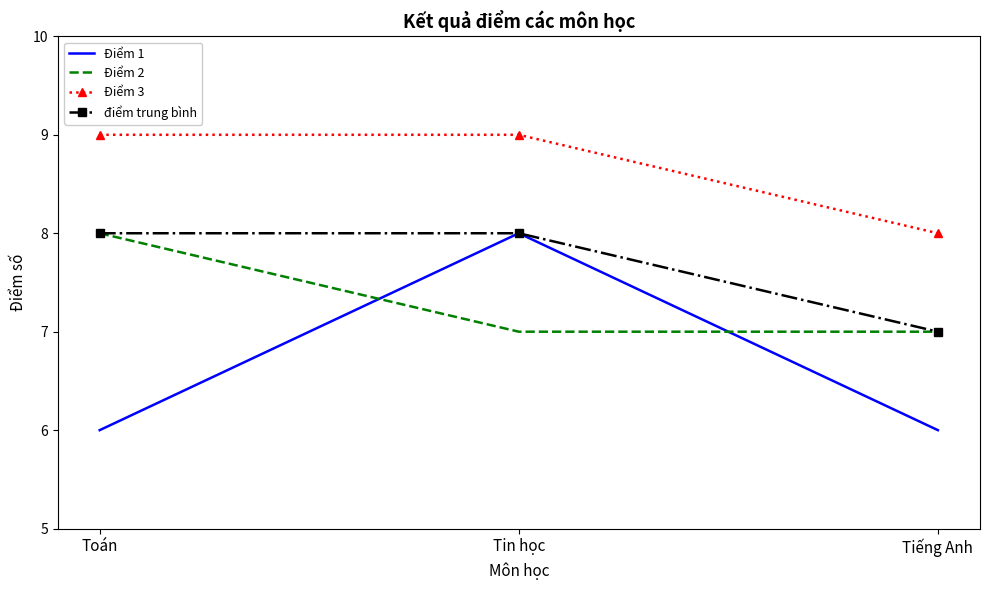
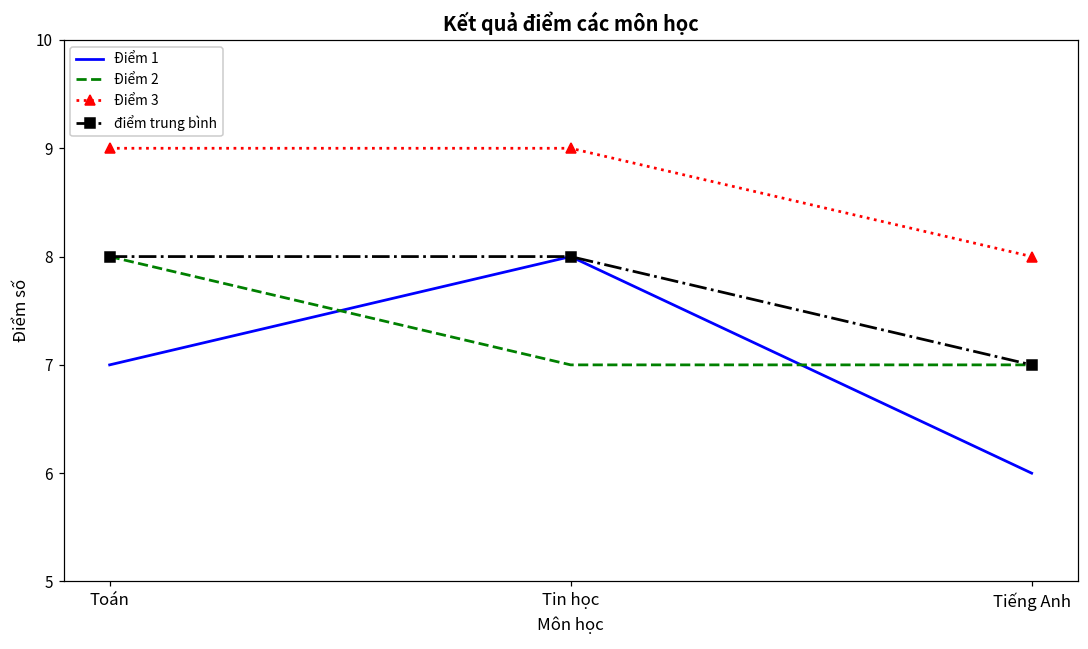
  {
    "Điểm 1": {
-     "Toán": 6,
+     "Toán": 7,
      "Tiếng Anh": 6
    },
    "Điểm 2": {
      "Tin học": 7
    },
    "Điểm 3": {
      "Toán": 9,
      "Tin học": 9,
      "Tiếng Anh": 8
    }
  }
